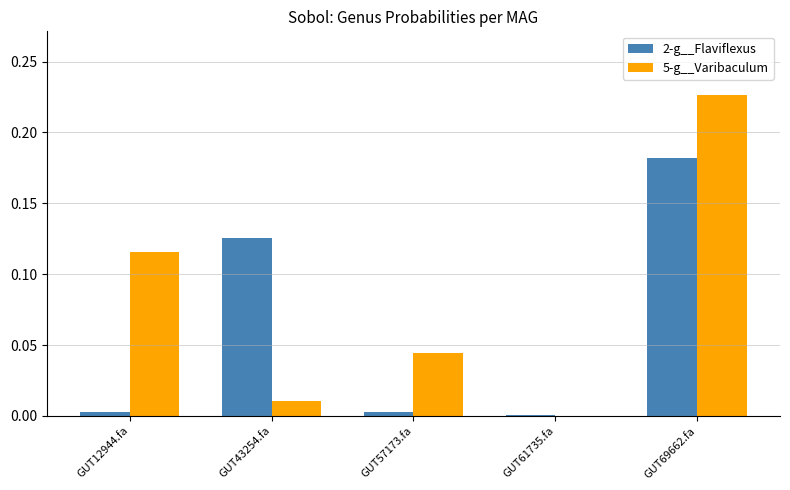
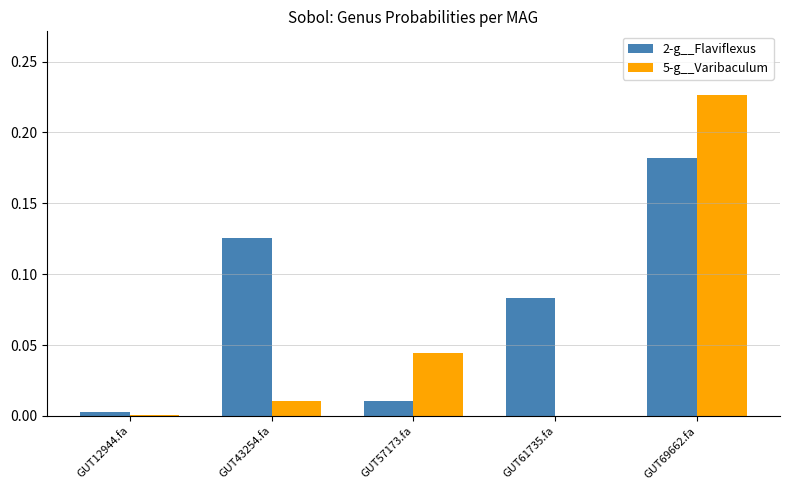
  {
    "2-g__Flaviflexus": {
      "GUT12944.fa": 0.003,
      "GUT43254.fa": 0.125,
-     "GUT57173.fa": 0.003,
-     "GUT61735.fa": 0.001,
+     "GUT57173.fa": 0.010,
+     "GUT61735.fa": 0.083,
      "GUT69662.fa": 0.182
    },
    "5-g__Varibaculum": {
-     "GUT12944.fa": 0.116,
+     "GUT12944.fa": 0.001,
      "GUT43254.fa": 0.011,
      "GUT57173.fa": 0.044,
      "GUT69662.fa": 0.226
    }
  }
